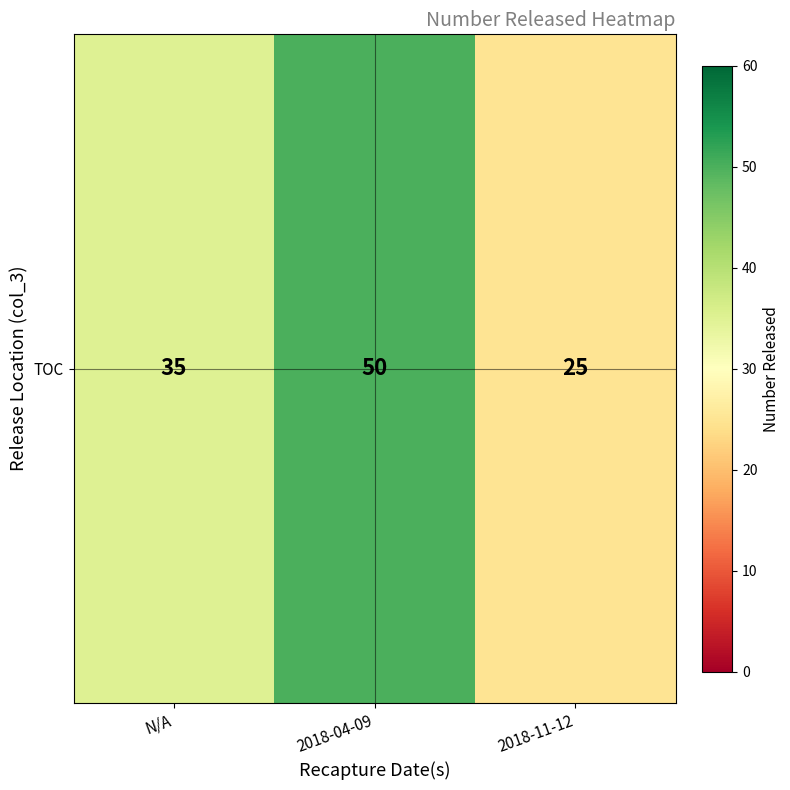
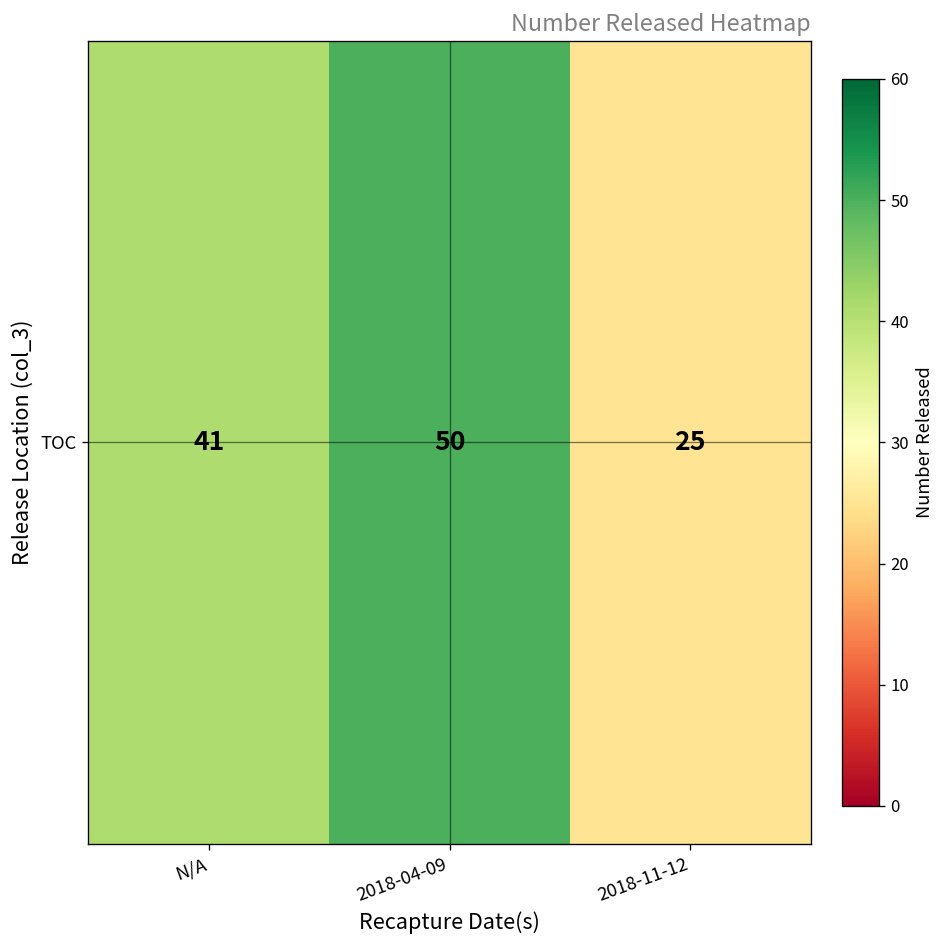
  {
    "TOC": {
-     "N/A": 35,
+     "N/A": 41,
      "2018-04-09": 50,
      "2018-11-12": 25
    }
  }
